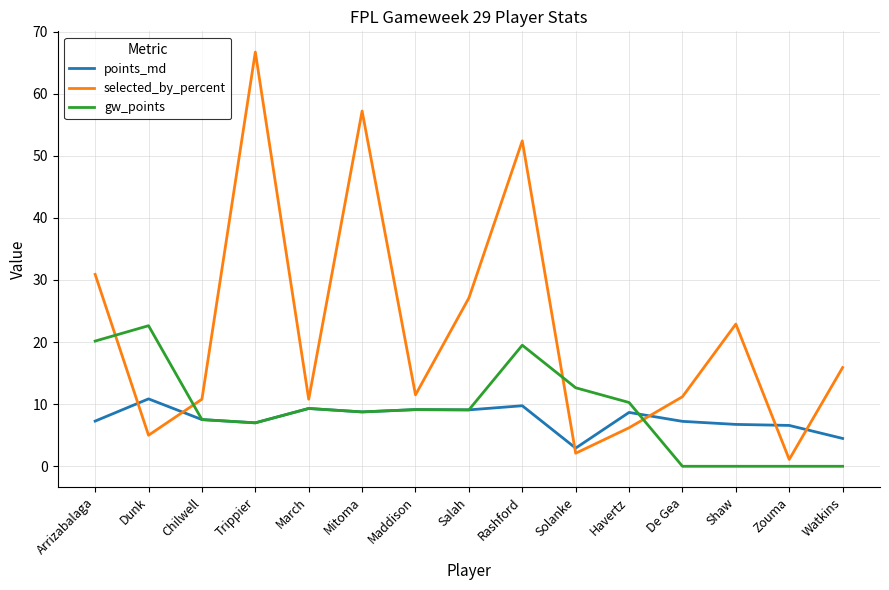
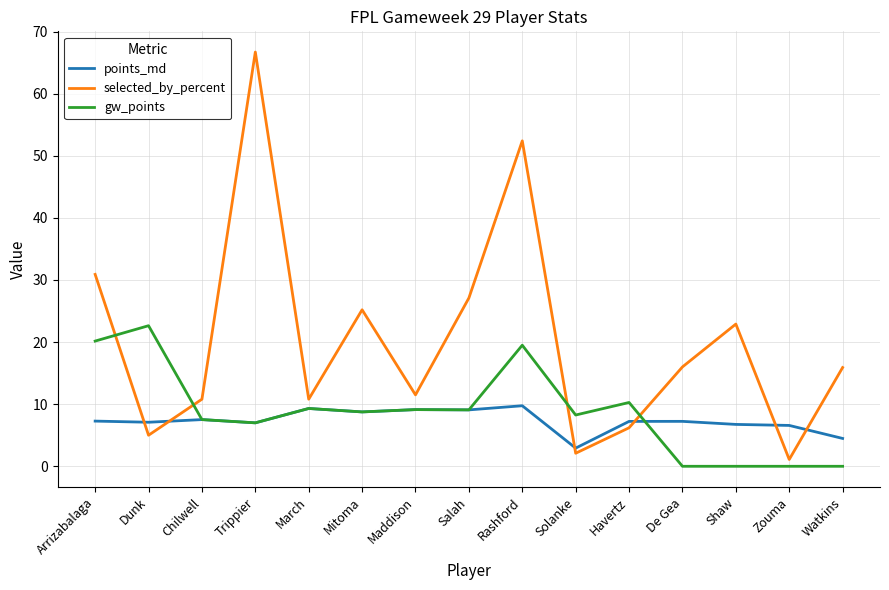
  {
    "points_md": {
      "Arrizabalaga": 7,
-     "Dunk": 11,
+     "Dunk": 7,
      "Rashford": 10,
      "Solanke": 3,
-     "Havertz": 9,
+     "Havertz": 7,
      "De Gea": 7,
      "Shaw": 7,
      "Zouma": 7,
      "Watkins": 4
    },
    "selected_by_percent": {
      "Arrizabalaga": 31,
      "Dunk": 5,
      "Chilwell": 11,
      "Trippier": 67,
      "March": 11,
-     "Mitoma": 57,
+     "Mitoma": 25,
      "Maddison": 12,
      "Salah": 27,
      "Rashford": 52,
      "Solanke": 2,
      "Havertz": 6,
-     "De Gea": 11,
+     "De Gea": 16,
      "Shaw": 23,
      "Zouma": 1,
      "Watkins": 16
    },
    "gw_points": {
      "Arrizabalaga": 20,
      "Dunk": 23,
      "Rashford": 19,
-     "Solanke": 13,
+     "Solanke": 8,
      "Havertz": 10,
      "De Gea": 0,
      "Shaw": 0,
      "Zouma": 0,
      "Watkins": 0
    }
  }
